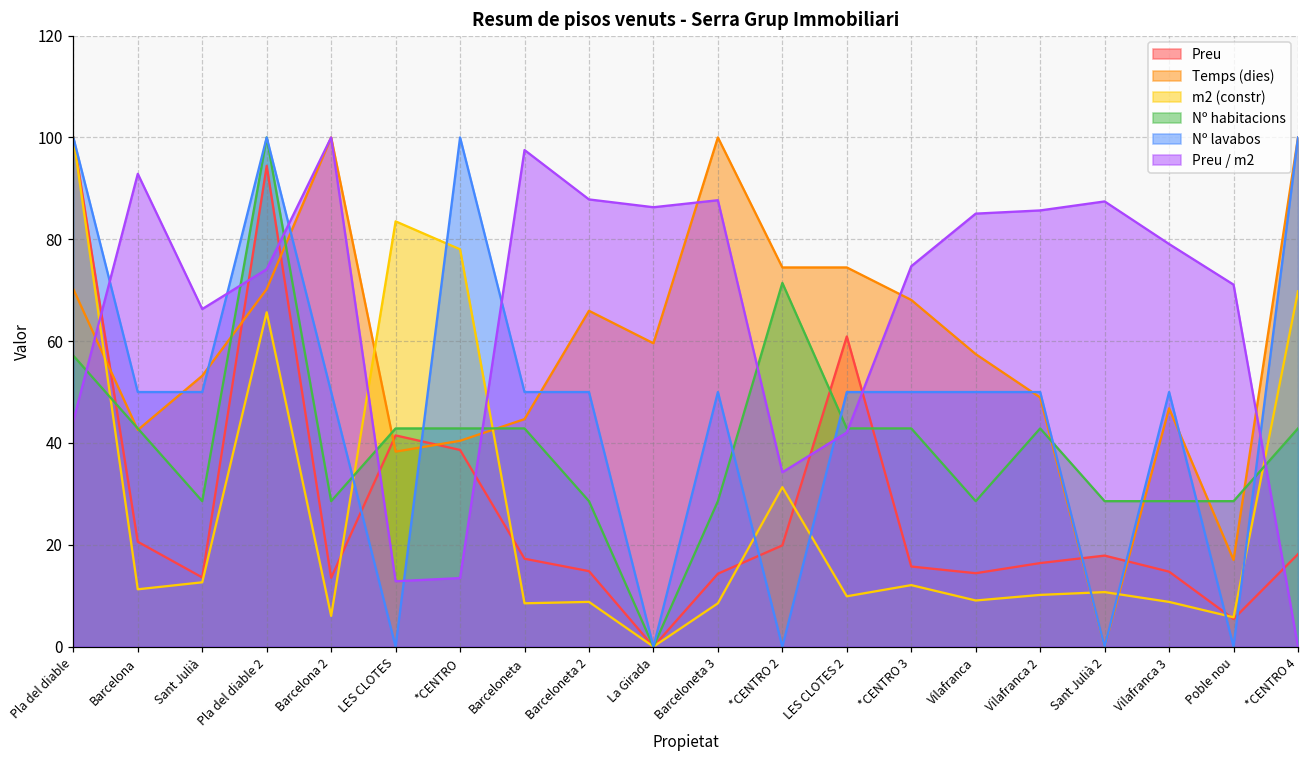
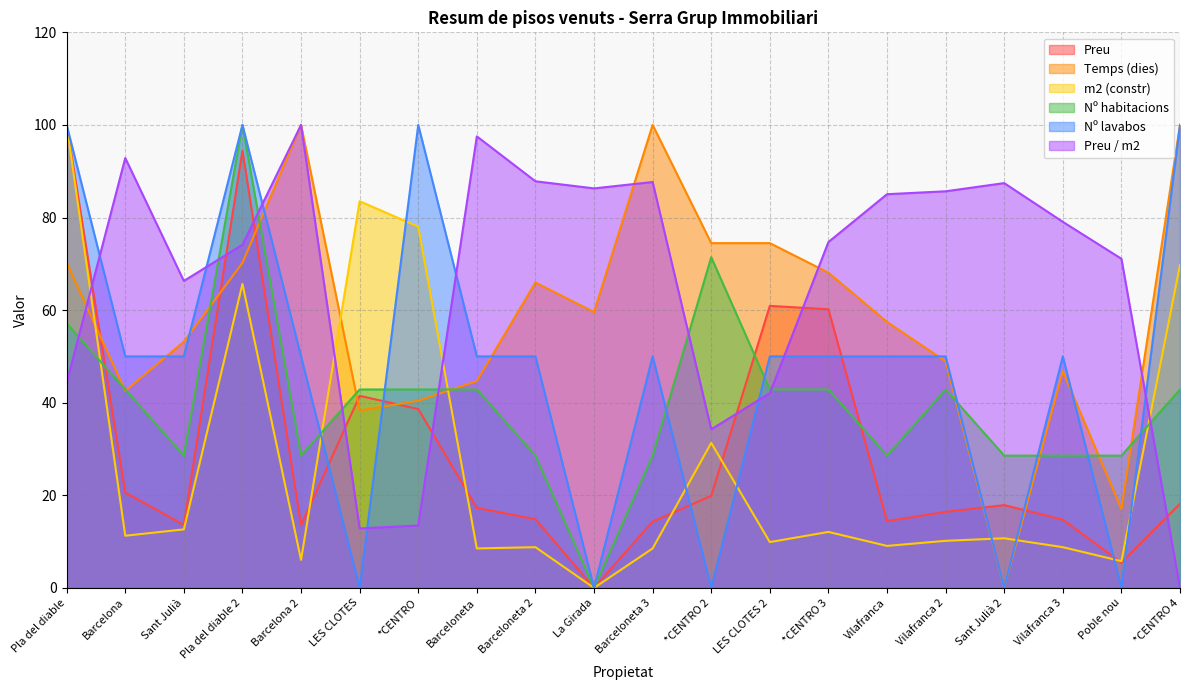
  {
    "Preu": {
      "Barcelona": 21,
      "Sant Julià": 14,
      "Pla del diable 2": 94,
      "Barcelona 2": 14,
      "LES CLOTES": 41,
      "*CENTRO": 39,
      "Barceloneta": 17,
      "Barceloneta 2": 15,
      "Barceloneta 3": 14,
      "*CENTRO 2": 20,
      "LES CLOTES 2": 61,
-     "*CENTRO 3": 16,
+     "*CENTRO 3": 60,
      "Vilafranca": 14,
      "Vilafranca 2": 16,
      "Sant Julià 2": 18,
      "Vilafranca 3": 15,
      "*CENTRO 4": 18
    },
    "Nº habitacions": {
      "Pla del diable": 57,
      "Sant Julià": 29,
      "Barcelona 2": 29,
      "LES CLOTES": 43,
      "*CENTRO": 43,
      "Barceloneta": 43,
      "Barceloneta 2": 29,
      "Barceloneta 3": 29,
      "*CENTRO 2": 71,
      "LES CLOTES 2": 43,
      "*CENTRO 3": 43,
      "Vilafranca": 29,
      "Vilafranca 2": 43,
      "Sant Julià 2": 29,
      "Vilafranca 3": 29,
      "Poble nou": 29,
      "*CENTRO 4": 43
    },
    "Nº lavabos": {
      "Barcelona": 50,
      "Sant Julià": 50,
      "Barcelona 2": 50,
      "LES CLOTES": 0,
      "*CENTRO": 100,
      "Barceloneta": 50,
      "Barceloneta 2": 50,
      "Barceloneta 3": 50,
      "*CENTRO 2": 0,
      "LES CLOTES 2": 50,
      "*CENTRO 3": 50,
      "Vilafranca": 50,
      "Vilafranca 2": 50,
      "Vilafranca 3": 50,
      "Poble nou": 0
    },
    "Preu / m2": {
      "Pla del diable": 44,
      "Barcelona": 93,
      "Sant Julià": 66,
      "Pla del diable 2": 74,
      "LES CLOTES": 13,
      "*CENTRO": 13,
      "Barceloneta": 98,
      "Barceloneta 2": 88,
      "La Girada": 86,
      "Barceloneta 3": 88,
      "*CENTRO 2": 34,
      "LES CLOTES 2": 42,
      "*CENTRO 3": 75,
      "Vilafranca": 85,
      "Vilafranca 2": 86,
      "Sant Julià 2": 87,
      "Vilafranca 3": 79,
      "Poble nou": 71,
      "*CENTRO 4": 0
    }
  }
